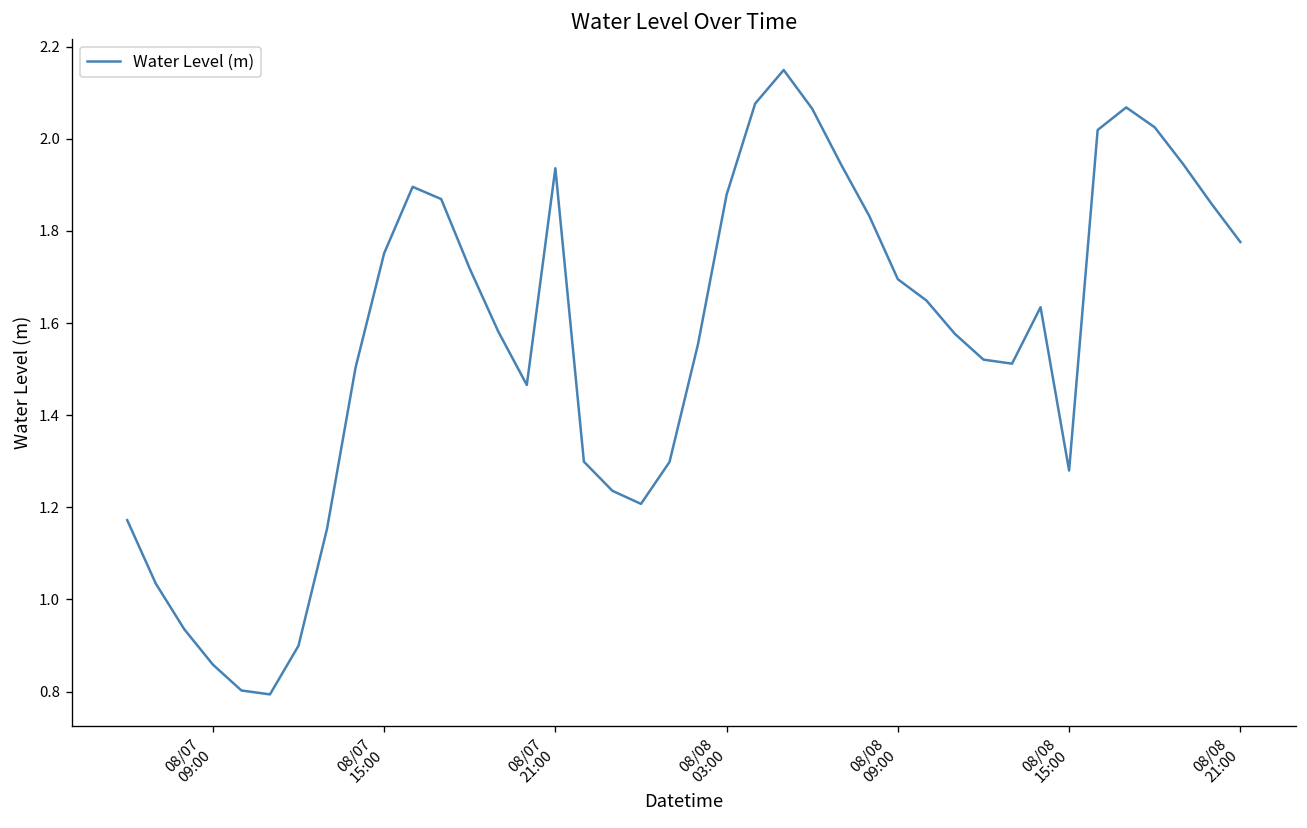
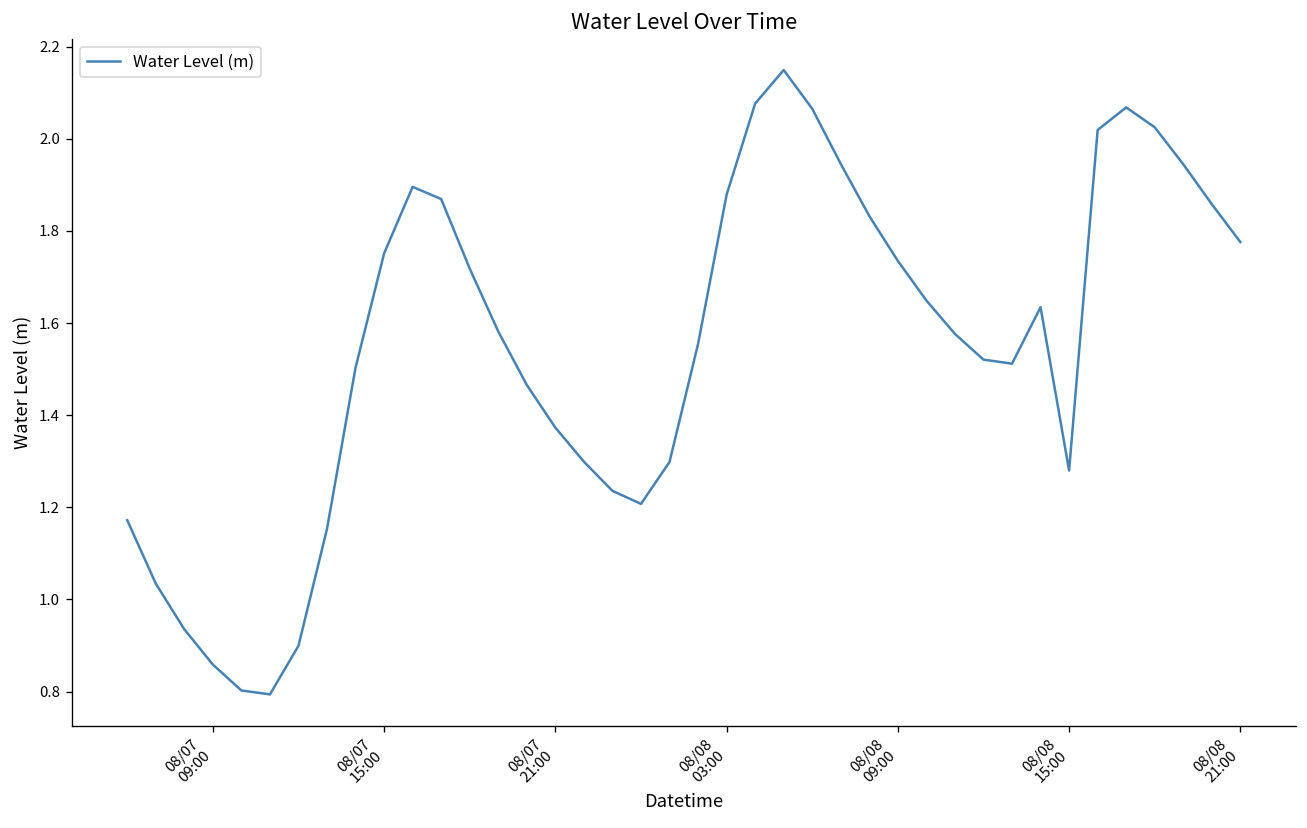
  {
    "08/07 09:00": 0.86,
    "08/07 15:00": 1.75,
-   "08/07 21:00": 1.94,
+   "08/07 21:00": 1.37,
    "08/08 03:00": 1.88,
-   "08/08 09:00": 1.70,
+   "08/08 09:00": 1.74,
    "08/08 15:00": 1.28,
    "08/08 21:00": 1.78
  }
